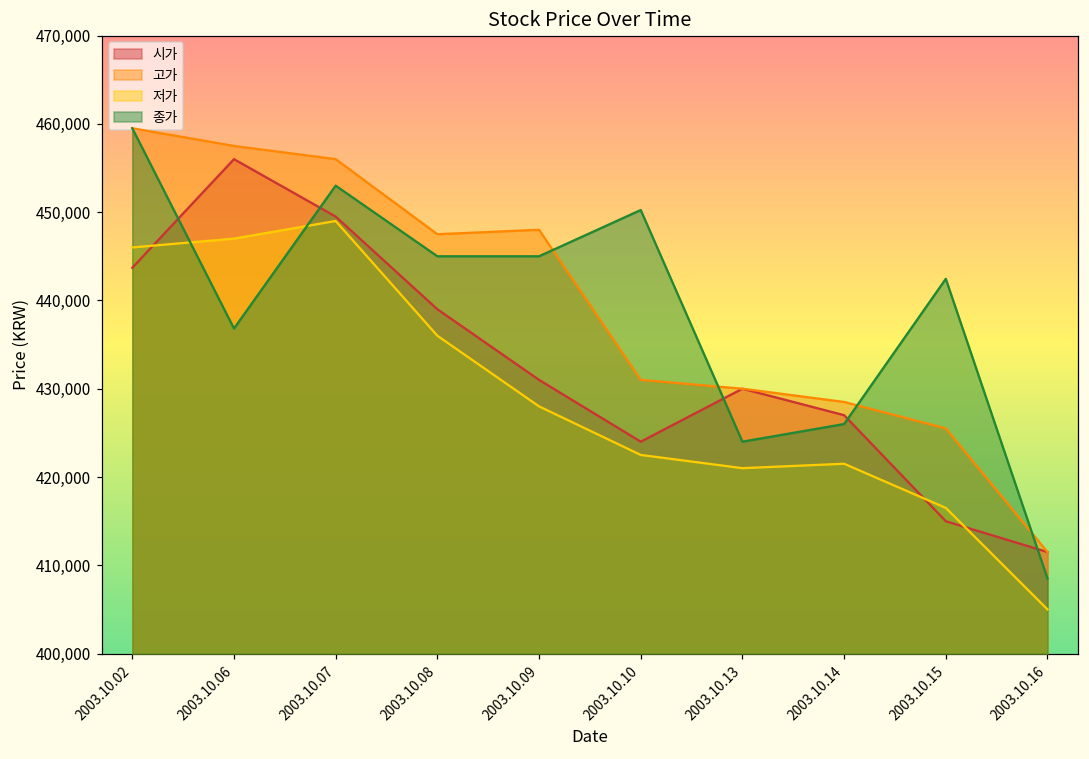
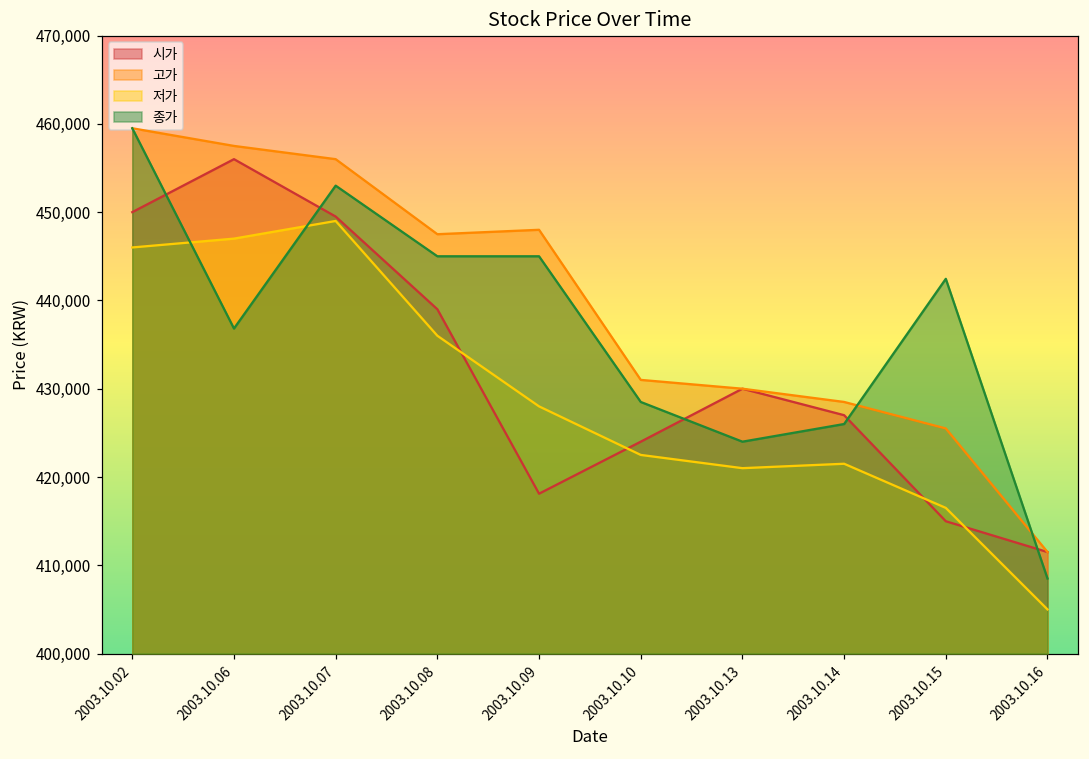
  {
    "시가": {
-     "2003.10.02": "444,000",
+     "2003.10.02": "450,000",
      "2003.10.06": "456,000",
      "2003.10.07": "450,000",
      "2003.10.08": "439,000",
-     "2003.10.09": "431,000",
+     "2003.10.09": "418,000",
      "2003.10.10": "424,000",
      "2003.10.14": "427,000",
      "2003.10.15": "415,000"
    },
    "종가": {
      "2003.10.06": "437,000",
      "2003.10.07": "453,000",
      "2003.10.08": "445,000",
      "2003.10.09": "445,000",
-     "2003.10.10": "450,000",
+     "2003.10.10": "429,000",
      "2003.10.13": "424,000",
      "2003.10.14": "426,000",
      "2003.10.15": "442,000",
      "2003.10.16": "409,000"
    }
  }
